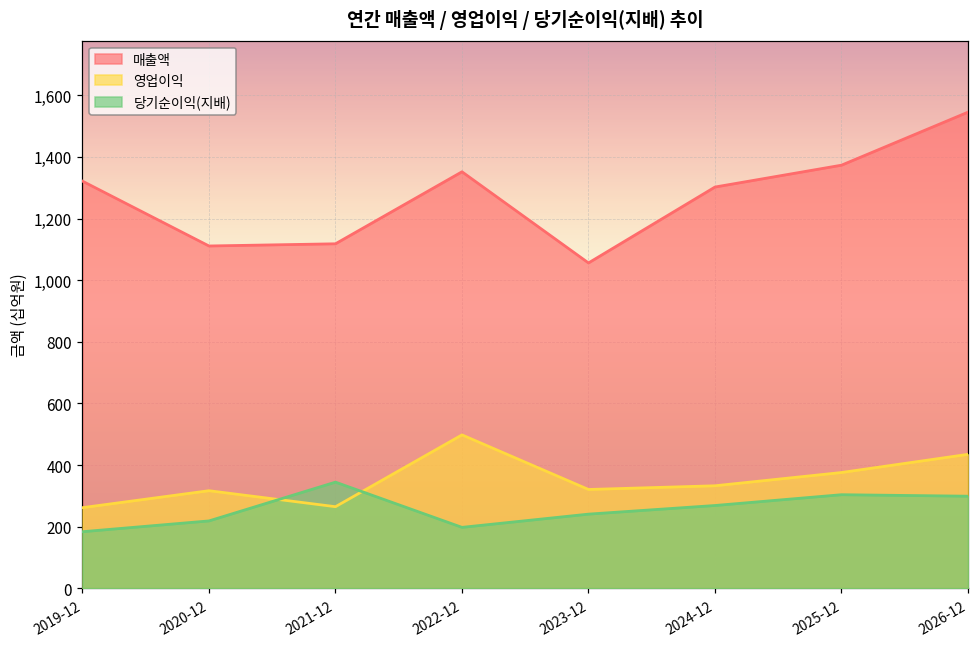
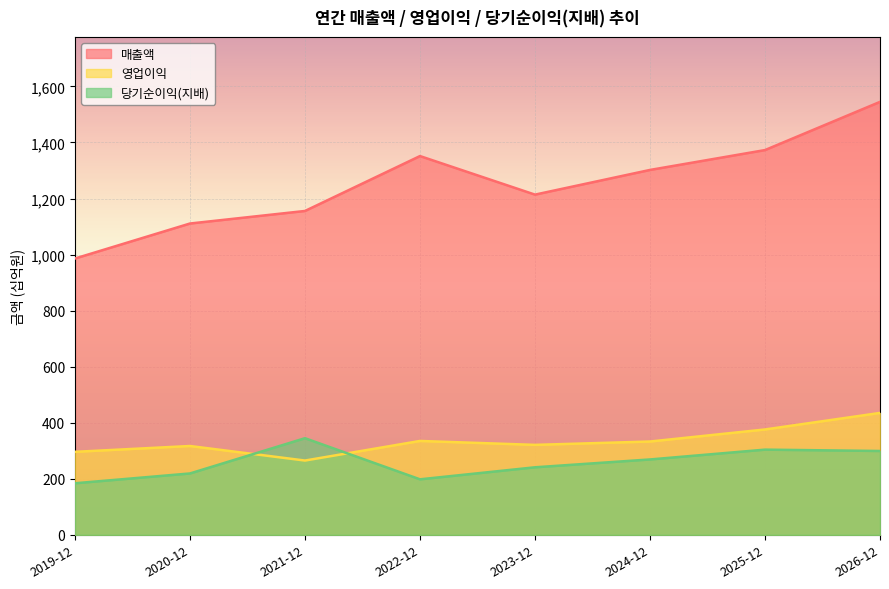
  {
    "매출액": {
-     "2019-12": "1,320",
+     "2019-12": "990",
      "2020-12": "1,110",
-     "2021-12": "1,120",
+     "2021-12": "1,160",
      "2022-12": "1,350",
-     "2023-12": "1,060",
+     "2023-12": "1,210",
      "2024-12": "1,300",
      "2025-12": "1,370",
      "2026-12": "1,550"
    },
    "영업이익": {
-     "2019-12": "260",
+     "2019-12": "300",
      "2020-12": "320",
      "2021-12": "270",
-     "2022-12": "500",
+     "2022-12": "340",
      "2023-12": "320",
      "2024-12": "330",
      "2025-12": "380",
      "2026-12": "440"
    },
    "당기순이익(지배)": {
      "2019-12": "180",
      "2020-12": "220",
      "2021-12": "340",
      "2022-12": "200",
      "2023-12": "240",
      "2024-12": "270",
      "2025-12": "300",
      "2026-12": "300"
    }
  }
